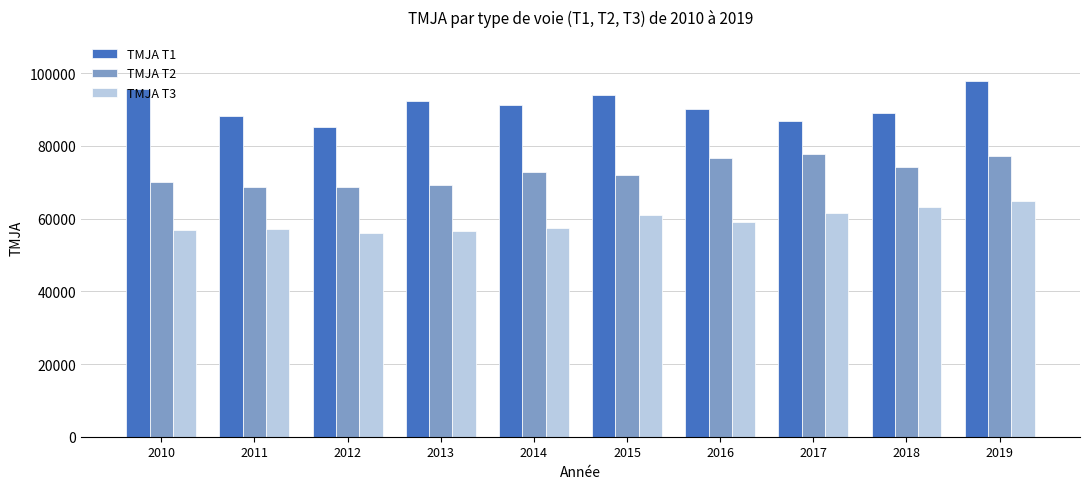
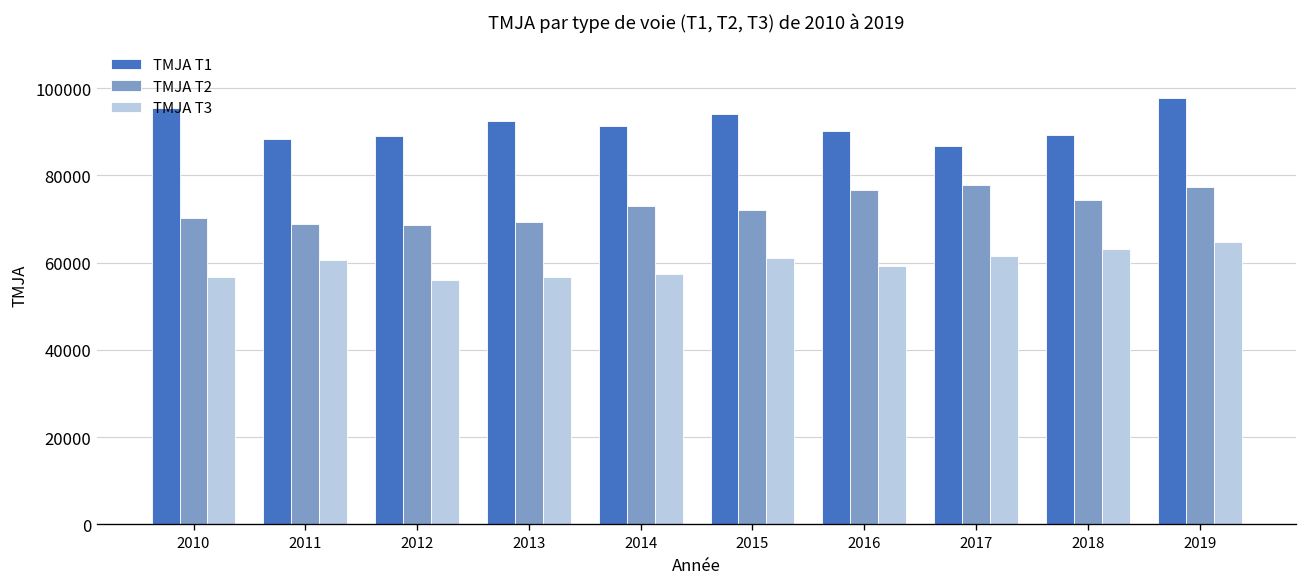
  {
    "TMJA T1": {
      "2010": 96000,
      "2011": 88000,
-     "2012": 85000,
+     "2012": 89000,
      "2013": 92000,
      "2014": 91000,
      "2015": 94000,
      "2016": 90000,
      "2017": 87000,
      "2018": 89000,
      "2019": 98000
    },
    "TMJA T2": {
      "2010": 70000,
      "2011": 69000,
      "2012": 69000,
      "2013": 69000,
      "2014": 73000,
      "2015": 72000,
      "2016": 77000,
      "2017": 78000,
      "2018": 74000,
      "2019": 77000
    },
    "TMJA T3": {
      "2010": 57000,
-     "2011": 57000,
+     "2011": 61000,
      "2012": 56000,
      "2013": 57000,
      "2014": 57000,
      "2015": 61000,
      "2016": 59000,
      "2017": 61000,
      "2018": 63000,
      "2019": 65000
    }
  }
